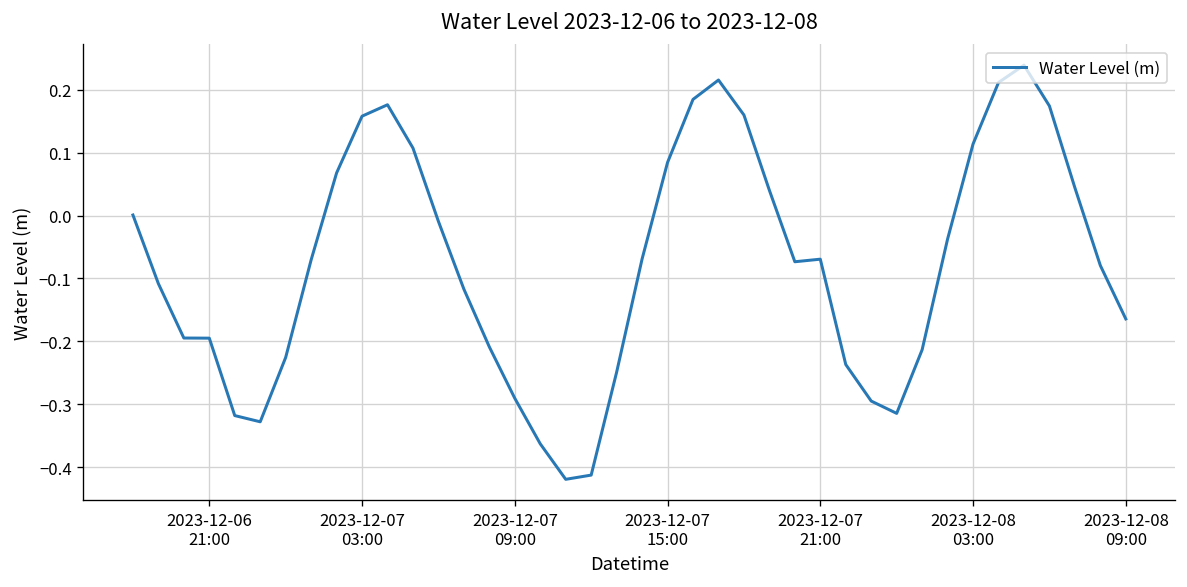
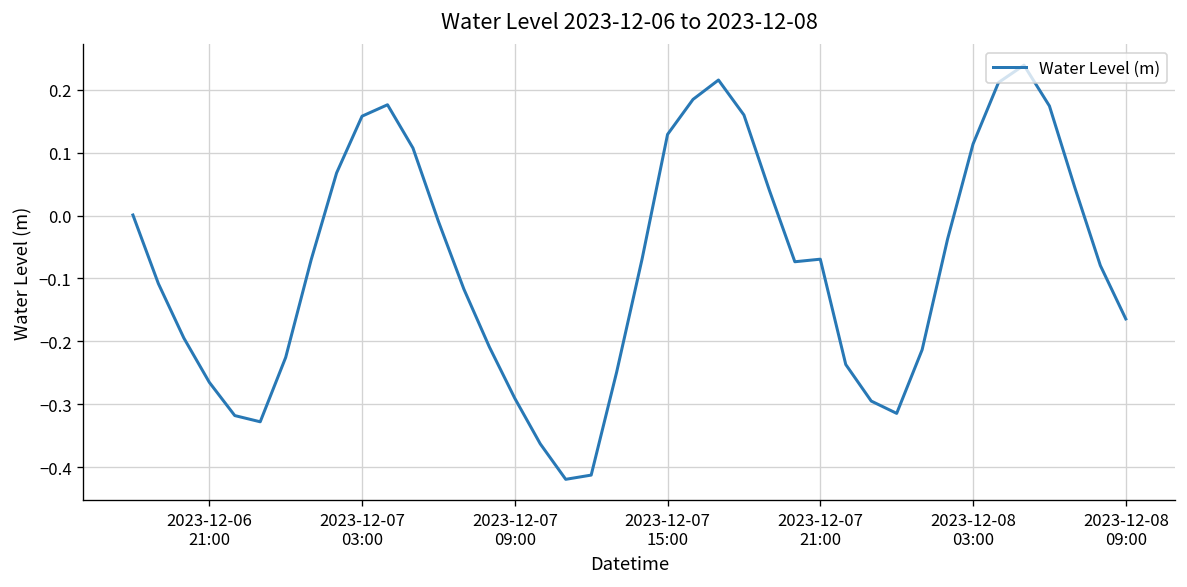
  {
-   "2023-12-06 21:00": -0.19,
+   "2023-12-06 21:00": -0.26,
    "2023-12-07 03:00": 0.16,
    "2023-12-07 09:00": -0.29,
-   "2023-12-07 15:00": 0.08,
+   "2023-12-07 15:00": 0.13,
    "2023-12-07 21:00": -0.07,
    "2023-12-08 03:00": 0.11,
    "2023-12-08 09:00": -0.16
  }
